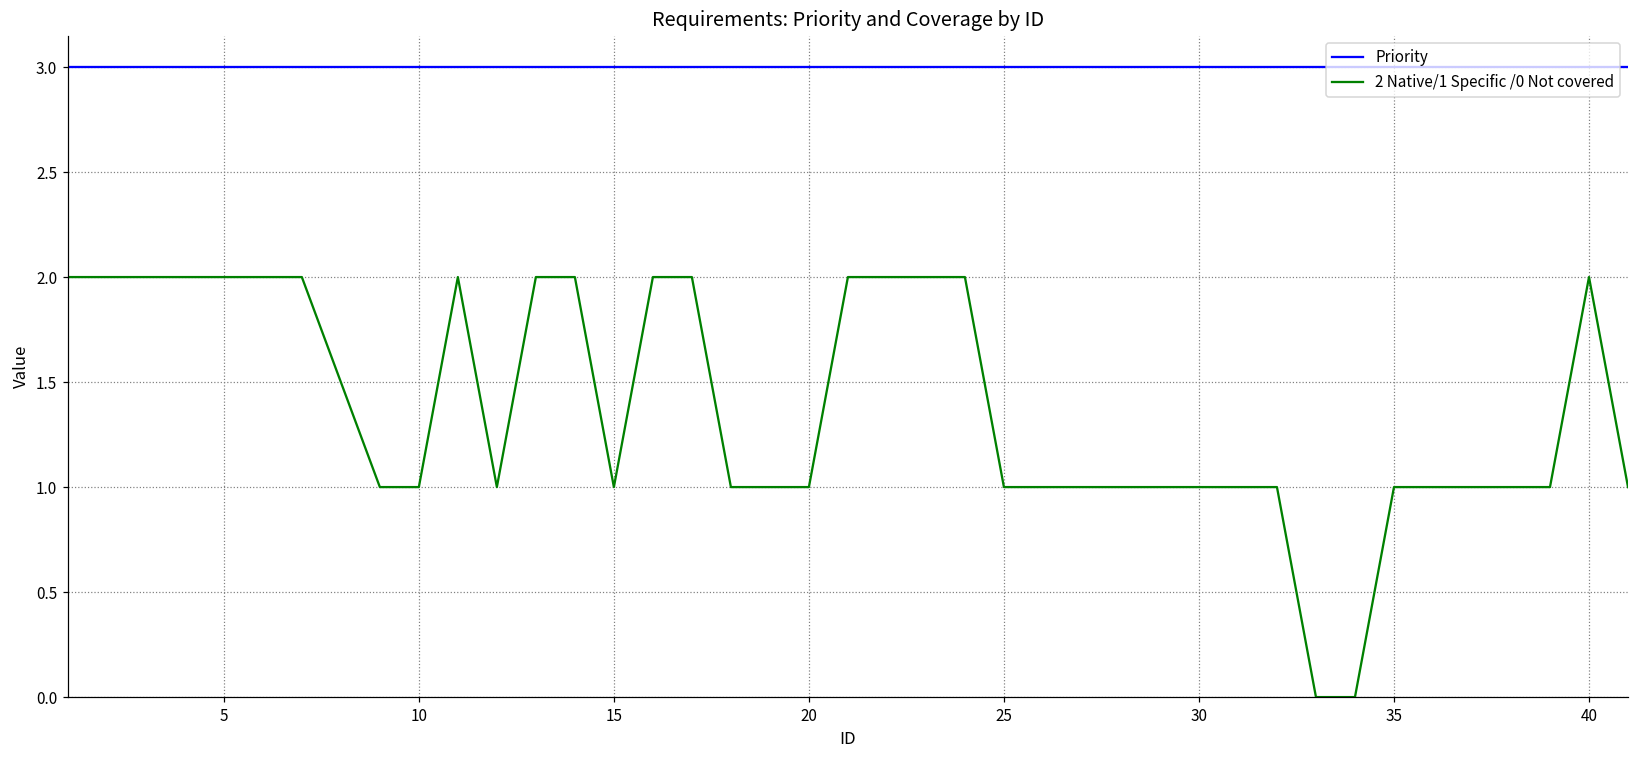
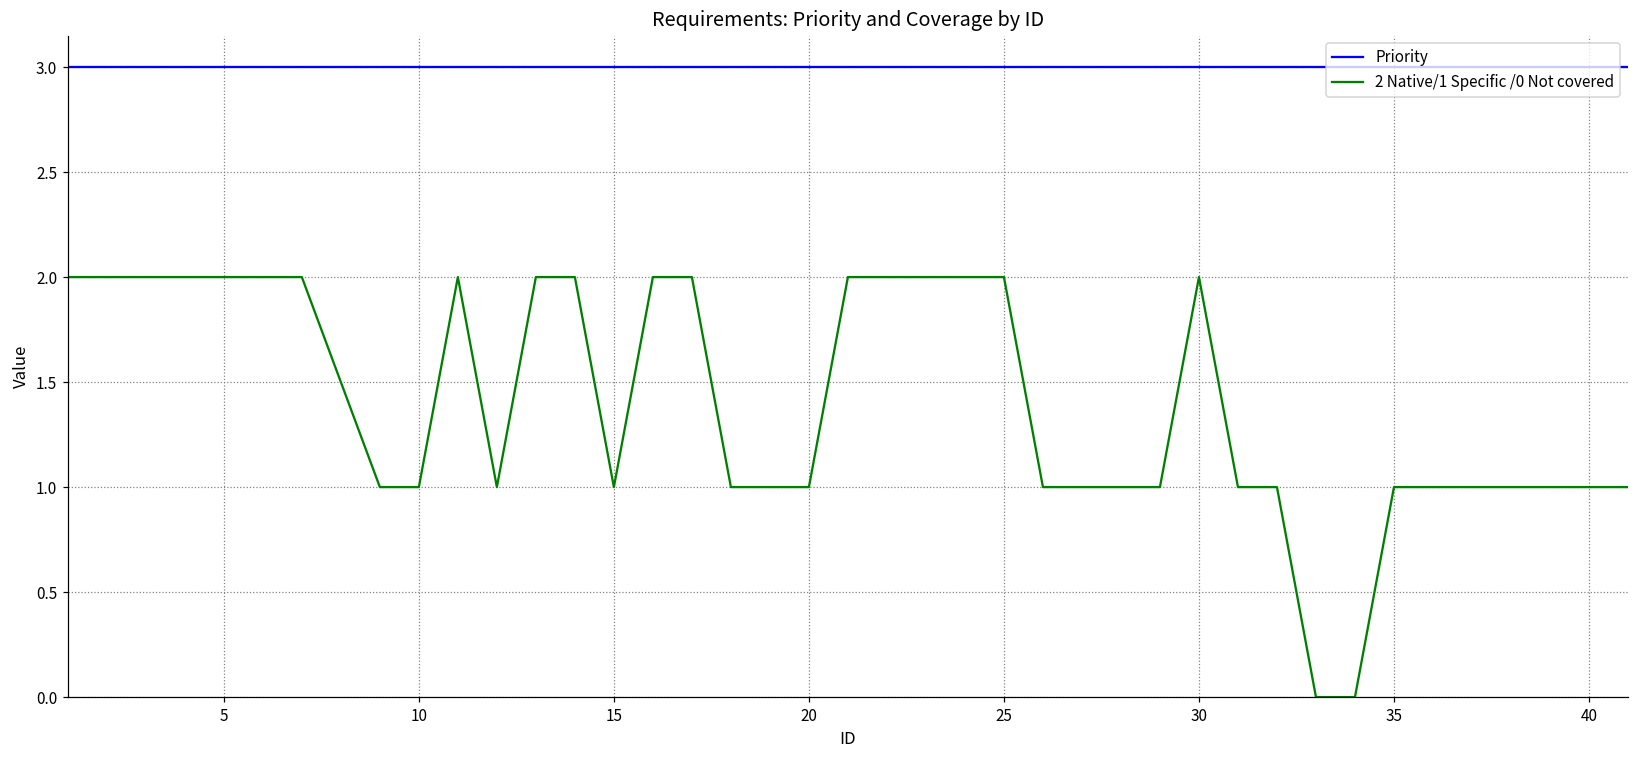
  {
    "Priority": {
      "5": 3,
      "10": 3,
      "15": 3,
      "20": 3,
      "25": 3,
      "30": 3
    },
    "2 Native/1 Specific /0 Not covered": {
      "5": 2,
      "10": 1,
      "15": 1,
      "20": 1,
-     "25": 1,
-     "30": 1,
+     "25": 2,
+     "30": 2,
      "35": 1,
-     "40": 2
+     "40": 1
    }
  }
